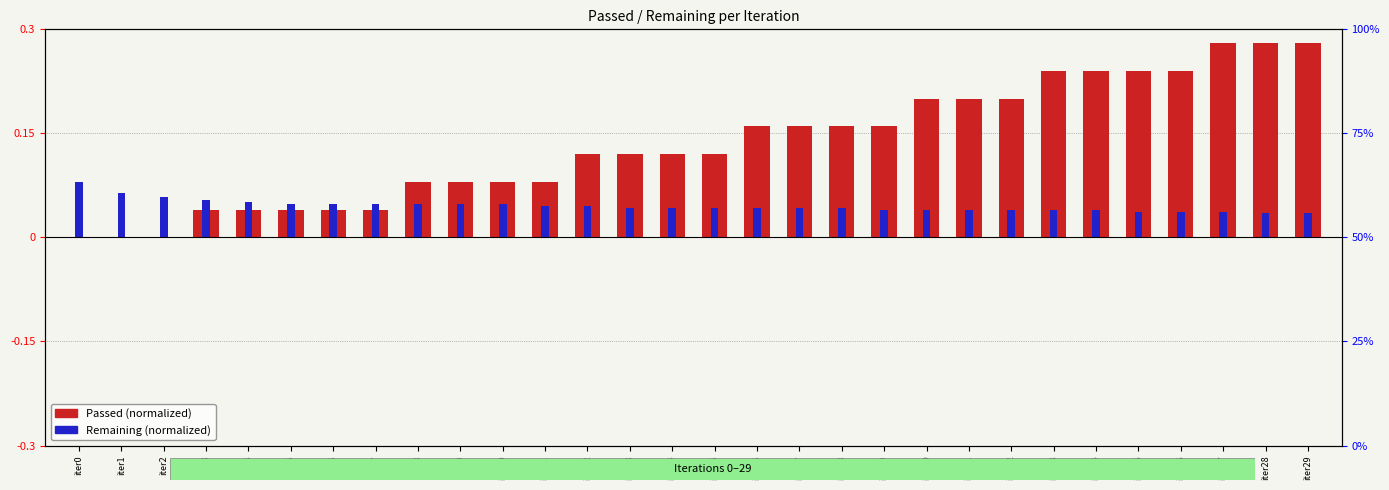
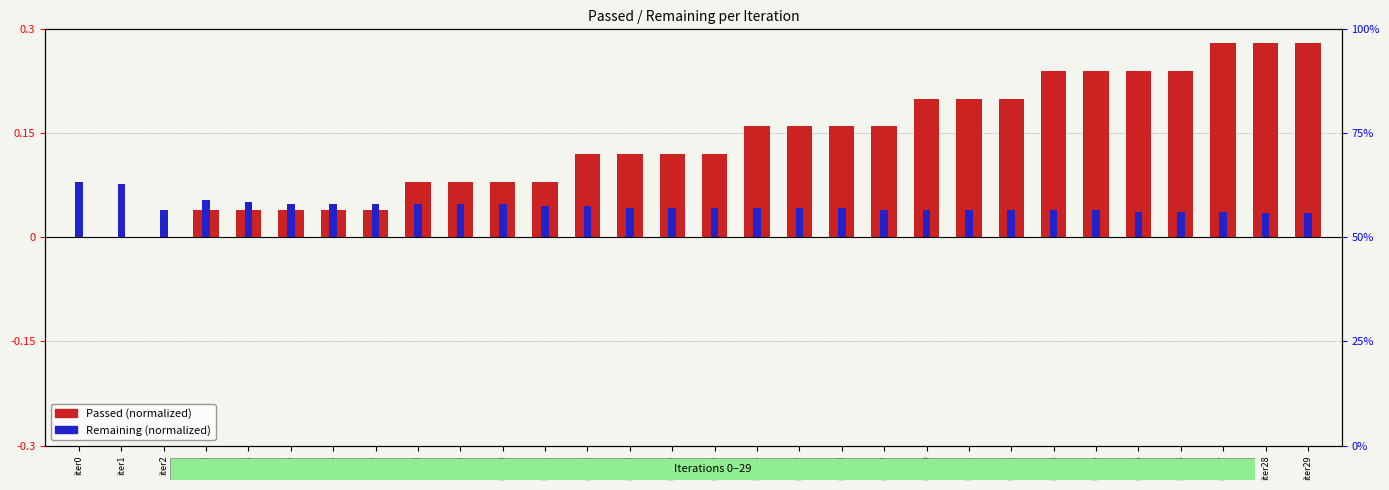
  {
    "Passed (normalized)": {
      "iter0": 0.00,
      "iter1": 0.00,
      "iter2": 0.00,
      "iter28": 0.28,
      "iter29": 0.28
    },
    "Remaining (normalized)": {
      "iter0": 0.08,
-     "iter1": 0.06,
-     "iter2": 0.06
+     "iter1": 0.08,
+     "iter2": 0.04
    }
  }
